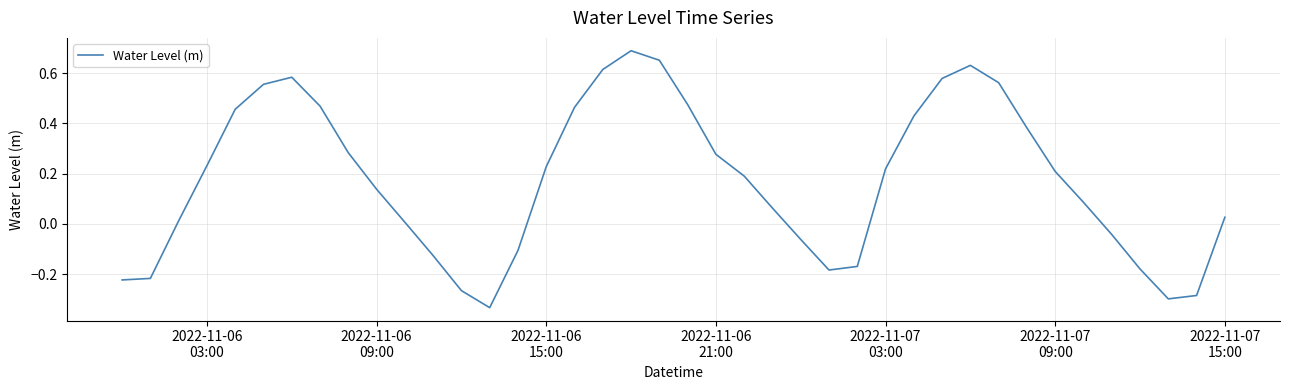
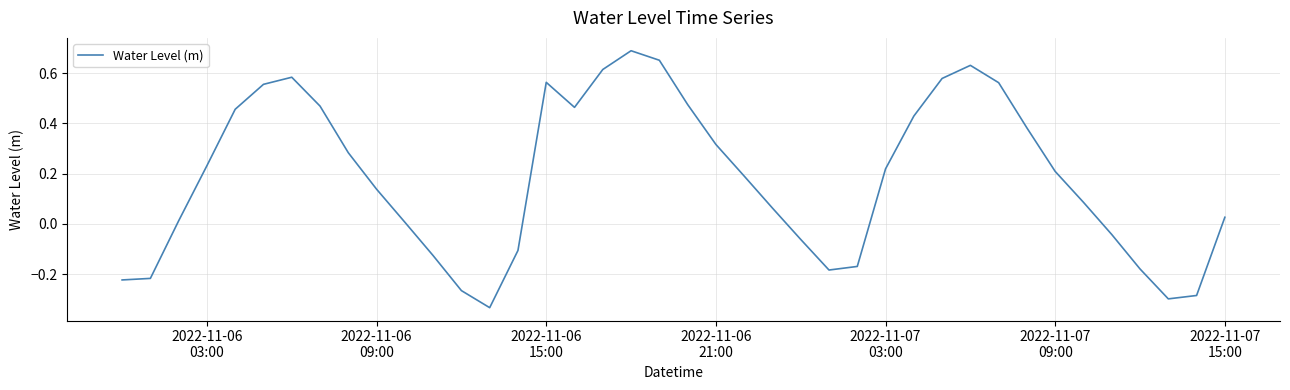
  {
    "2022-11-06 03:00": 0.23,
    "2022-11-06 09:00": 0.14,
-   "2022-11-06 15:00": 0.23,
-   "2022-11-06 21:00": 0.28,
+   "2022-11-06 15:00": 0.56,
+   "2022-11-06 21:00": 0.32,
    "2022-11-07 03:00": 0.22,
    "2022-11-07 09:00": 0.21,
    "2022-11-07 15:00": 0.03
  }
